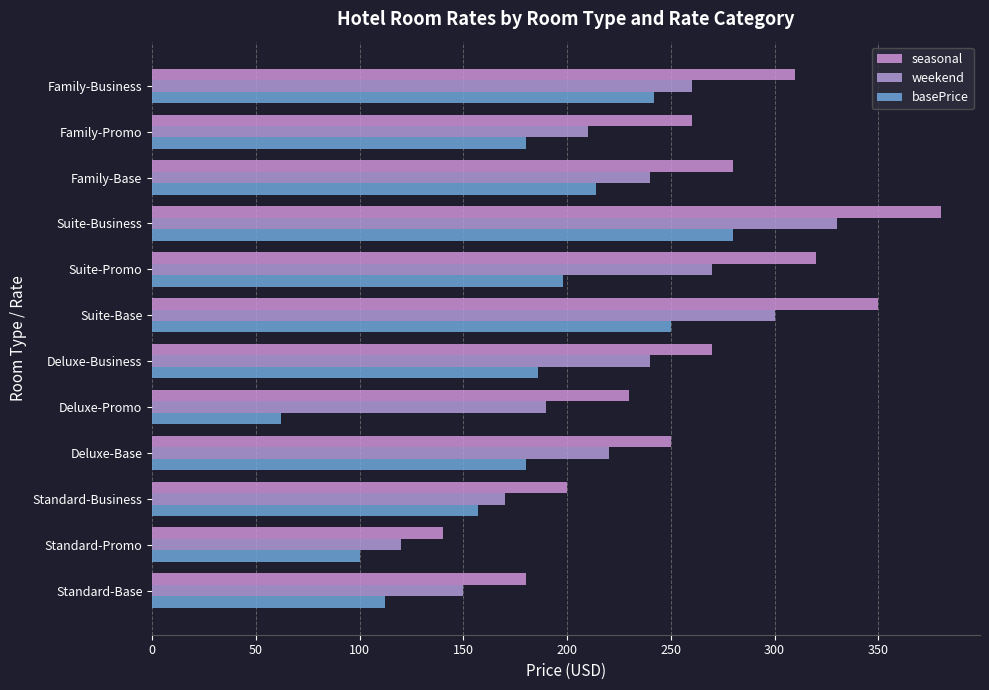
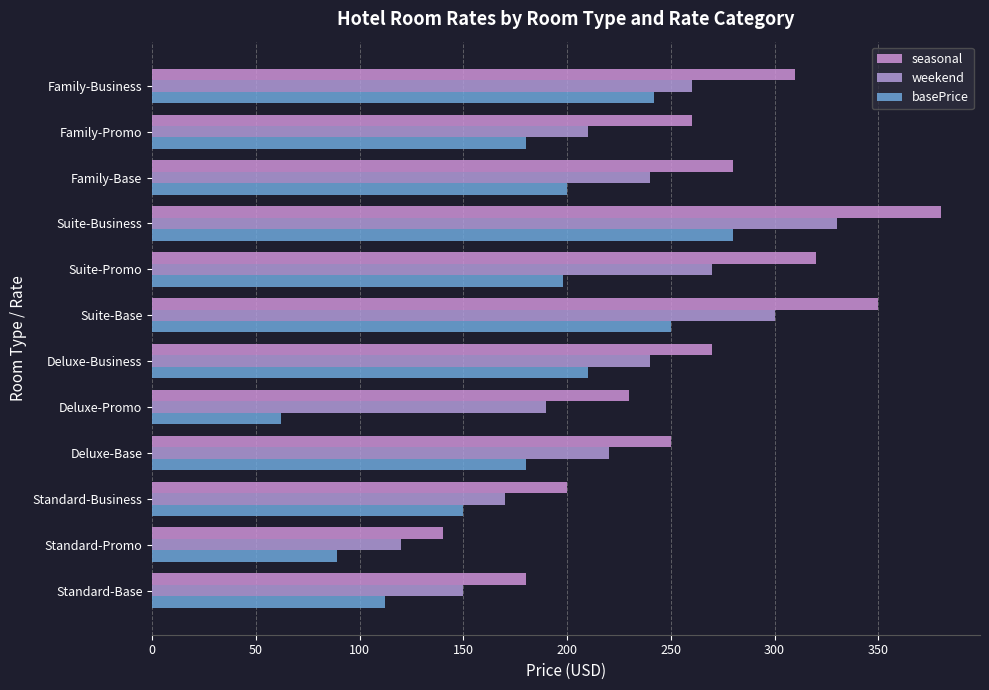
  {
    "basePrice": {
      "Family-Business": 242,
      "Family-Promo": 180,
-     "Family-Base": 214,
+     "Family-Base": 200,
      "Suite-Business": 280,
      "Suite-Promo": 198,
      "Suite-Base": 250,
-     "Deluxe-Business": 186,
+     "Deluxe-Business": 210,
      "Deluxe-Promo": 62,
      "Deluxe-Base": 180,
-     "Standard-Business": 157,
-     "Standard-Promo": 100,
+     "Standard-Business": 150,
+     "Standard-Promo": 89,
      "Standard-Base": 112
    }
  }
